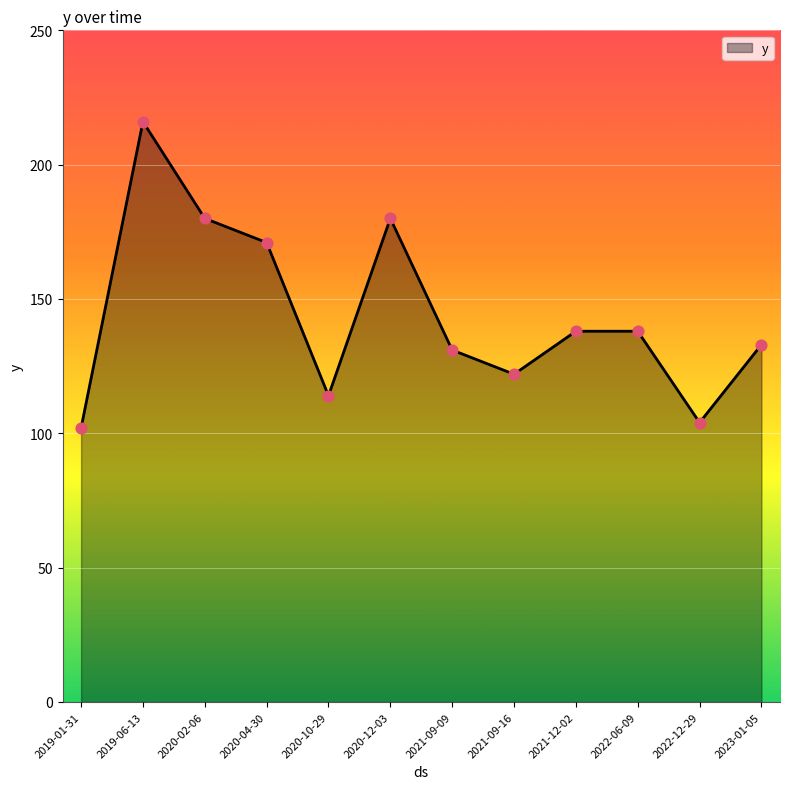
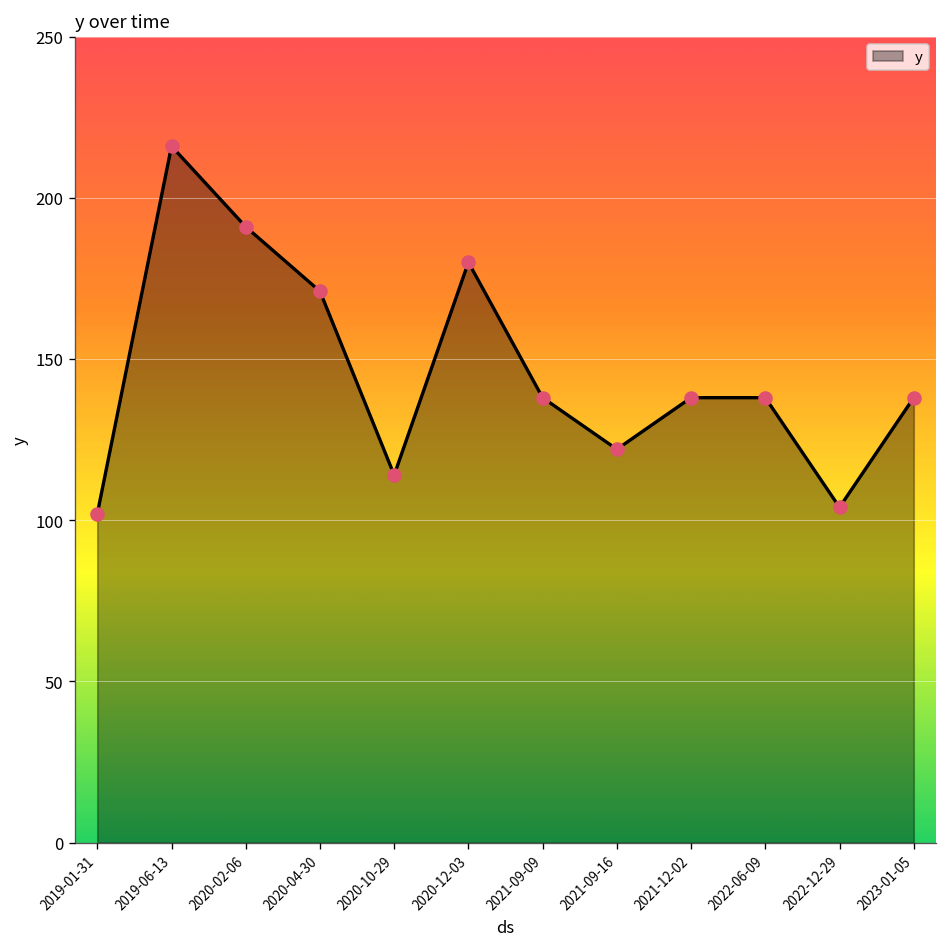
  {
    "2019-01-31": 102,
    "2019-06-13": 216,
-   "2020-02-06": 180,
+   "2020-02-06": 191,
    "2020-04-30": 171,
    "2020-10-29": 114,
    "2020-12-03": 180,
-   "2021-09-09": 131,
+   "2021-09-09": 138,
    "2021-09-16": 122,
    "2021-12-02": 138,
    "2022-06-09": 138,
    "2022-12-29": 104,
-   "2023-01-05": 133
+   "2023-01-05": 138
  }
